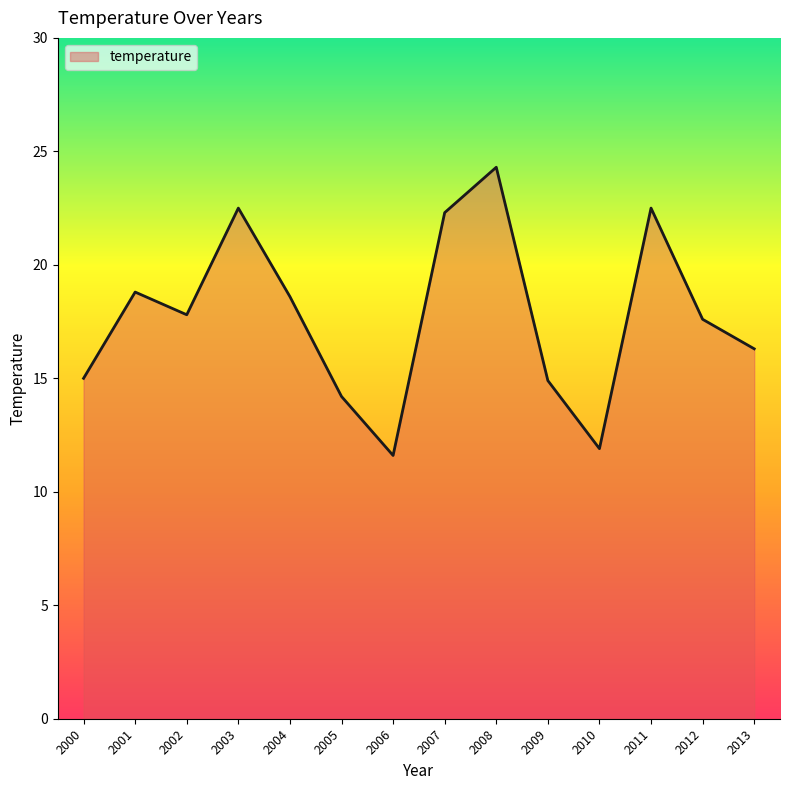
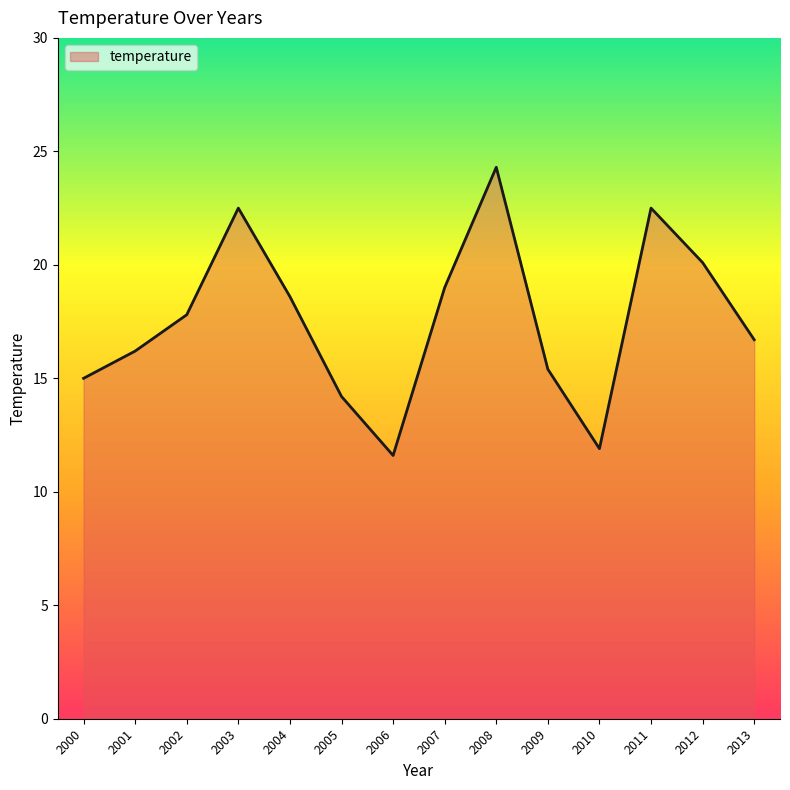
  {
    "2000": 15.0,
-   "2001": 18.8,
+   "2001": 16.2,
    "2002": 17.8,
    "2003": 22.5,
    "2004": 18.6,
    "2005": 14.2,
    "2006": 11.6,
-   "2007": 22.3,
+   "2007": 19.0,
    "2008": 24.3,
-   "2009": 14.9,
+   "2009": 15.4,
    "2010": 11.9,
    "2011": 22.5,
-   "2012": 17.6,
-   "2013": 16.3
+   "2012": 20.1,
+   "2013": 16.7
  }
